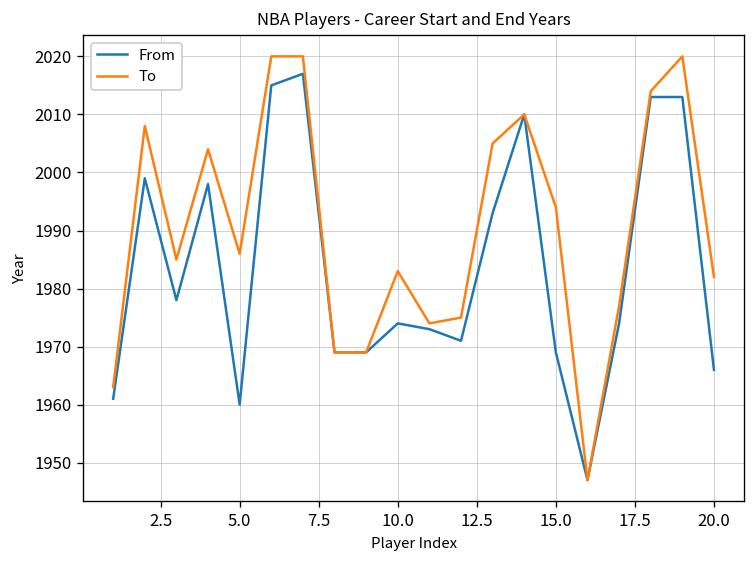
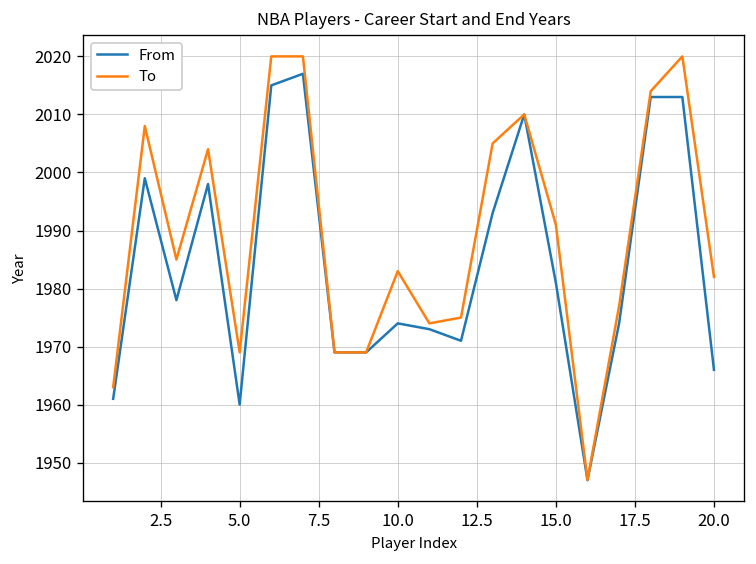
  {
    "From": {
      "5.0": 1960,
      "10.0": 1974,
-     "15.0": 1969,
+     "15.0": 1981,
      "20.0": 1966
    },
    "To": {
-     "5.0": 1986,
+     "5.0": 1969,
      "10.0": 1983,
-     "15.0": 1994,
+     "15.0": 1991,
      "20.0": 1982
    }
  }
